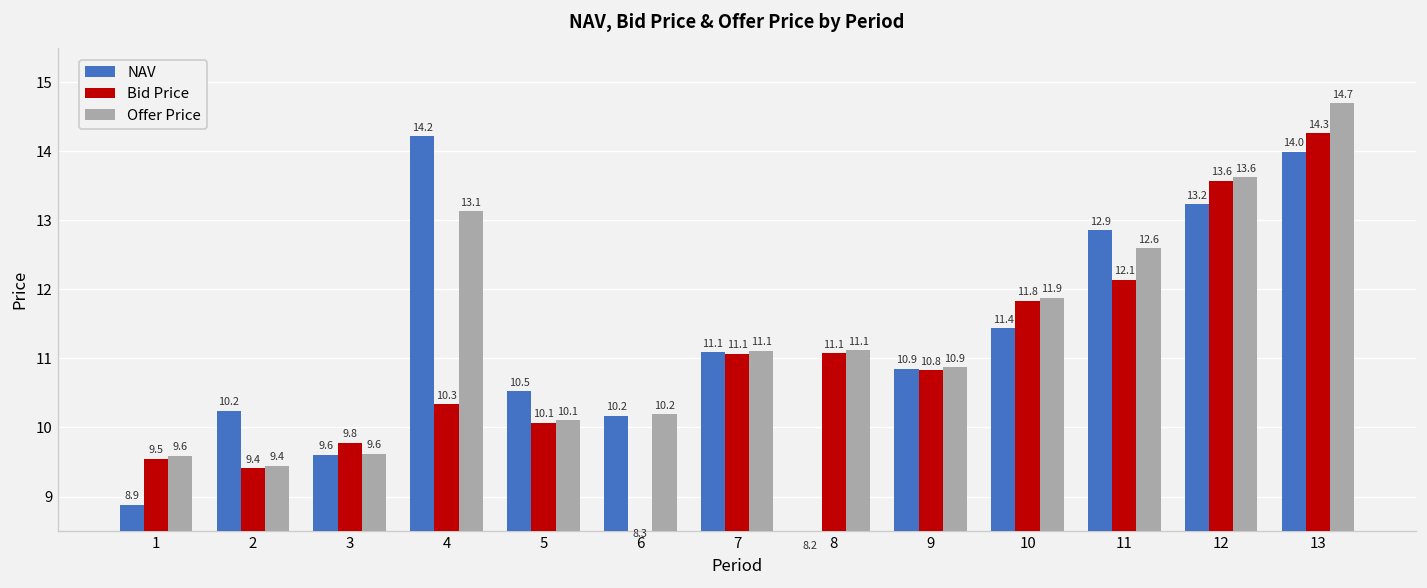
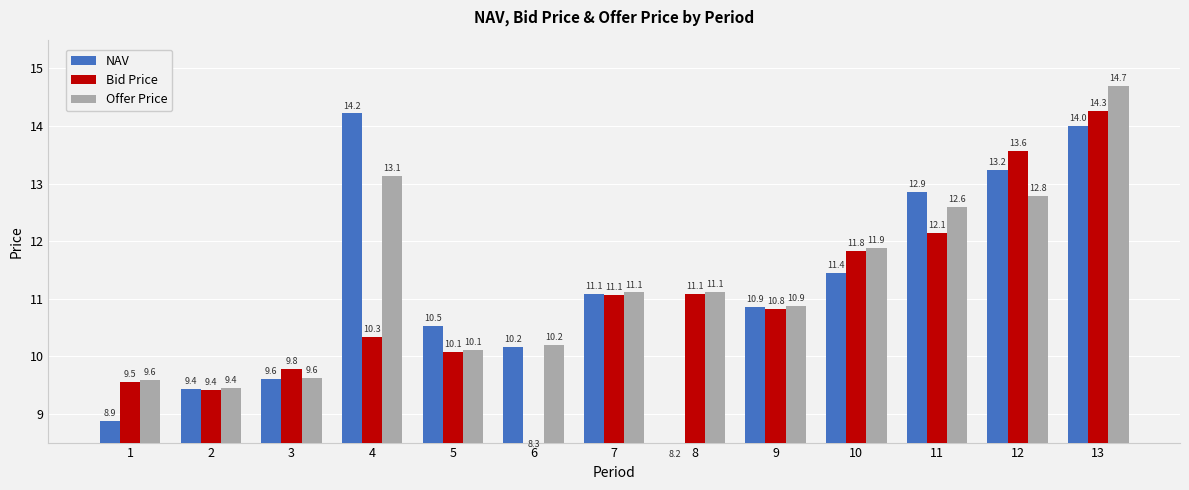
  {
    "NAV": {
      "1": 8.9,
-     "2": 10.2,
+     "2": 9.4,
      "3": 9.6,
      "4": 14.2,
      "5": 10.5,
      "6": 10.2,
      "7": 11.1,
      "9": 10.9,
      "10": 11.4,
      "11": 12.9,
      "12": 13.2,
      "13": 14.0
    },
    "Bid Price": {
      "1": 9.5,
      "2": 9.4,
      "3": 9.8,
      "4": 10.3,
      "5": 10.1,
      "7": 11.1,
      "8": 11.1,
      "9": 10.8,
      "10": 11.8,
      "11": 12.1,
      "12": 13.6,
      "13": 14.3
    },
    "Offer Price": {
      "1": 9.6,
      "2": 9.4,
      "3": 9.6,
      "4": 13.1,
      "5": 10.1,
      "6": 10.2,
      "7": 11.1,
      "8": 11.1,
      "9": 10.9,
      "10": 11.9,
      "11": 12.6,
-     "12": 13.6,
+     "12": 12.8,
      "13": 14.7
    }
  }
